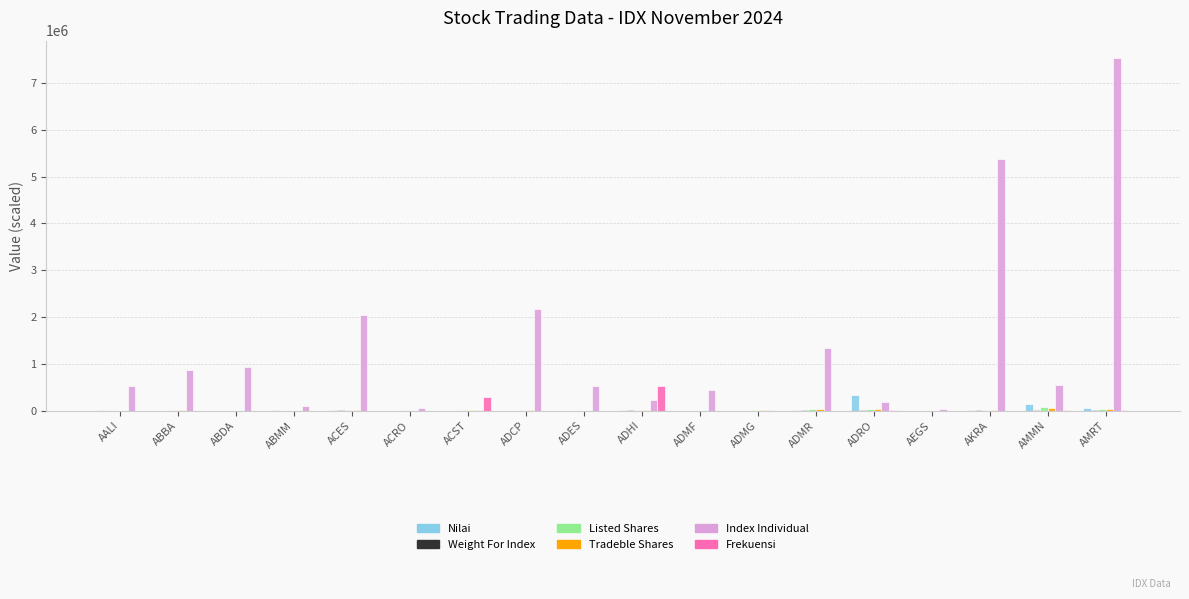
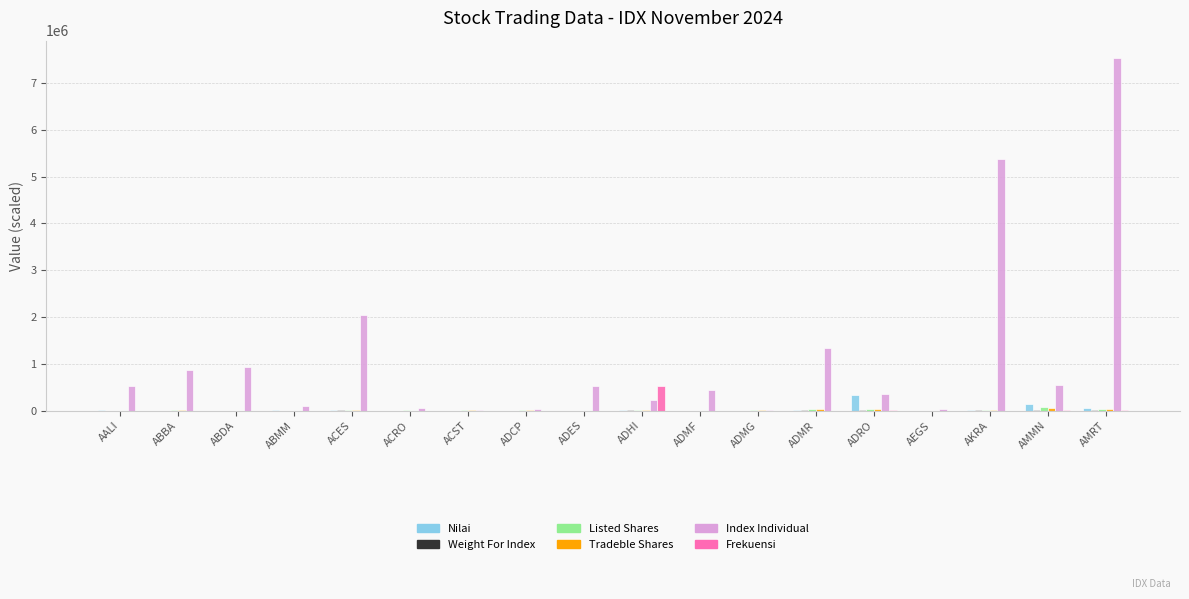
  {
    "Nilai": {
      "ABDA": 0,
      "ADRO": 300000,
      "AMMN": 200000,
      "AMRT": 100000
    },
    "Weight For Index": {
      "AEGS": 0
    },
    "Listed Shares": {
      "AMMN": 100000
    },
    "Tradeble Shares": {
      "AMMN": 100000
    },
    "Index Individual": {
      "AALI": 500000,
      "ABBA": 900000,
      "ABDA": 900000,
      "ABMM": 100000,
      "ACES": 2000000,
      "ACRO": 100000,
-     "ADCP": 2200000,
+     "ADCP": 0,
      "ADES": 500000,
      "ADHI": 200000,
      "ADMF": 400000,
      "ADMR": 1300000,
-     "ADRO": 200000,
+     "ADRO": 300000,
      "AKRA": 5400000,
      "AMMN": 600000,
      "AMRT": 7500000
    },
    "Frekuensi": {
      "ABDA": 0,
-     "ACST": 300000,
+     "ACST": 0,
      "ADHI": 500000
    }
  }
